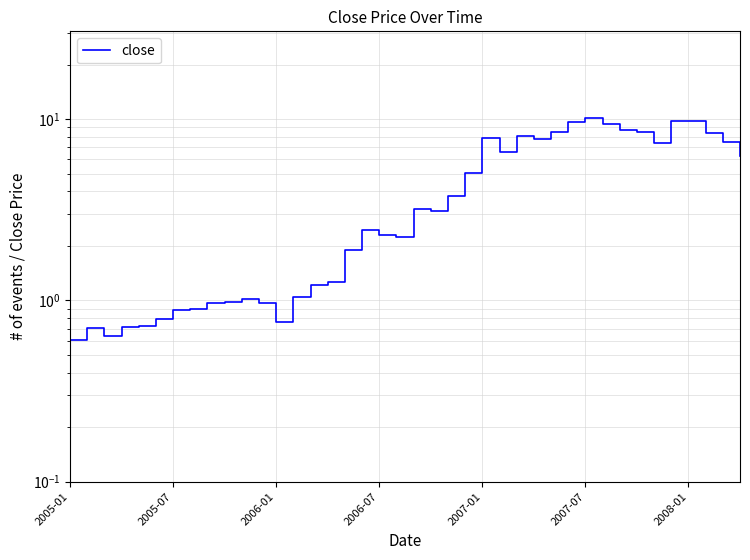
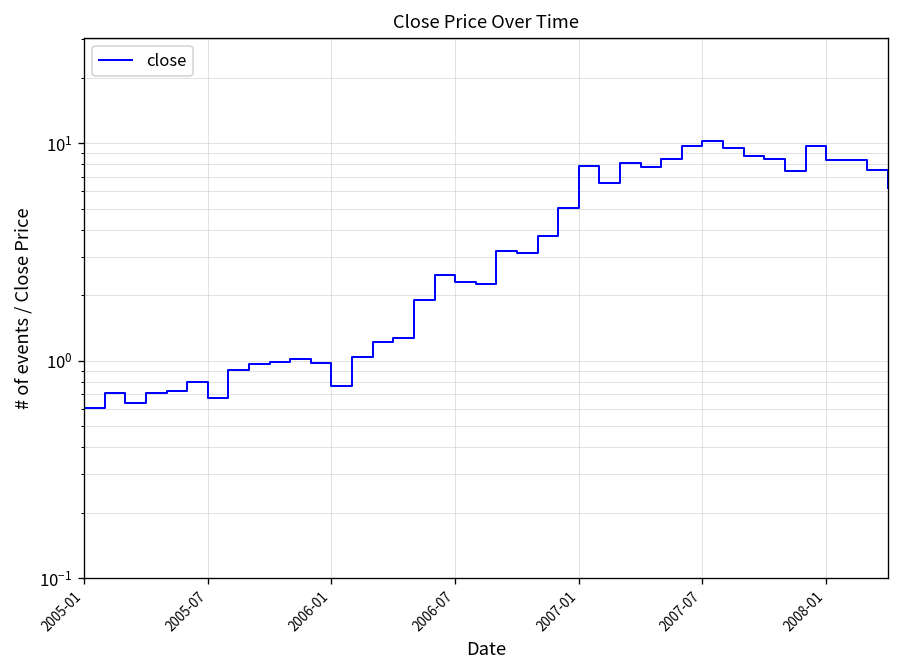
  {
    "2005-01": 0.60,
-   "2005-07": 0.9,
+   "2005-07": 0.67,
    "2006-01": 0.76,
    "2006-07": 2.3,
    "2007-01": 7.8,
    "2007-07": 10,
-   "2008-01": 10
+   "2008-01": 8
  }
